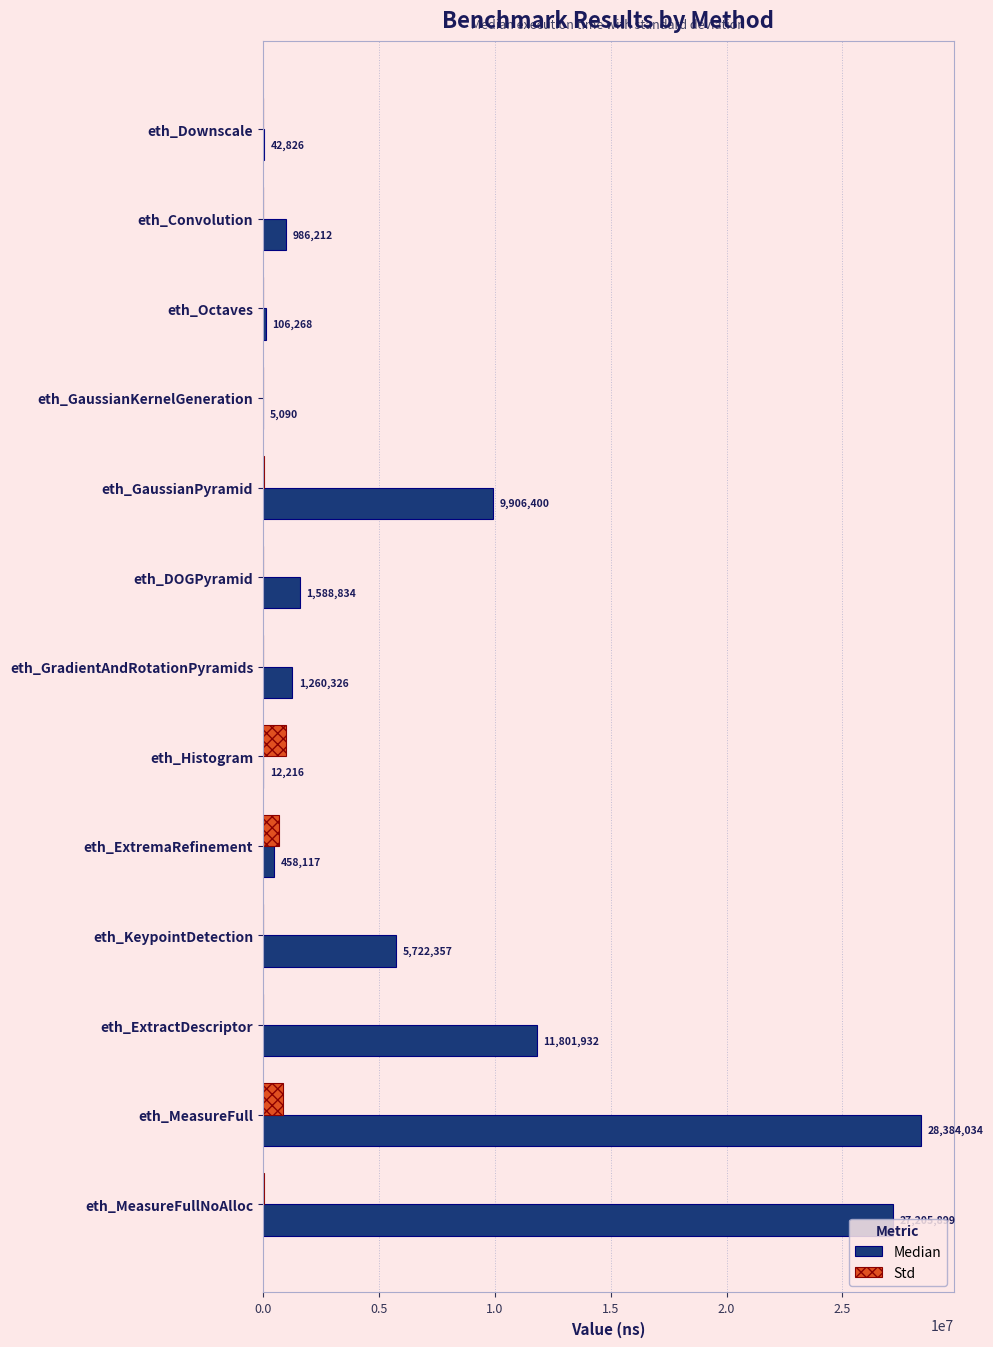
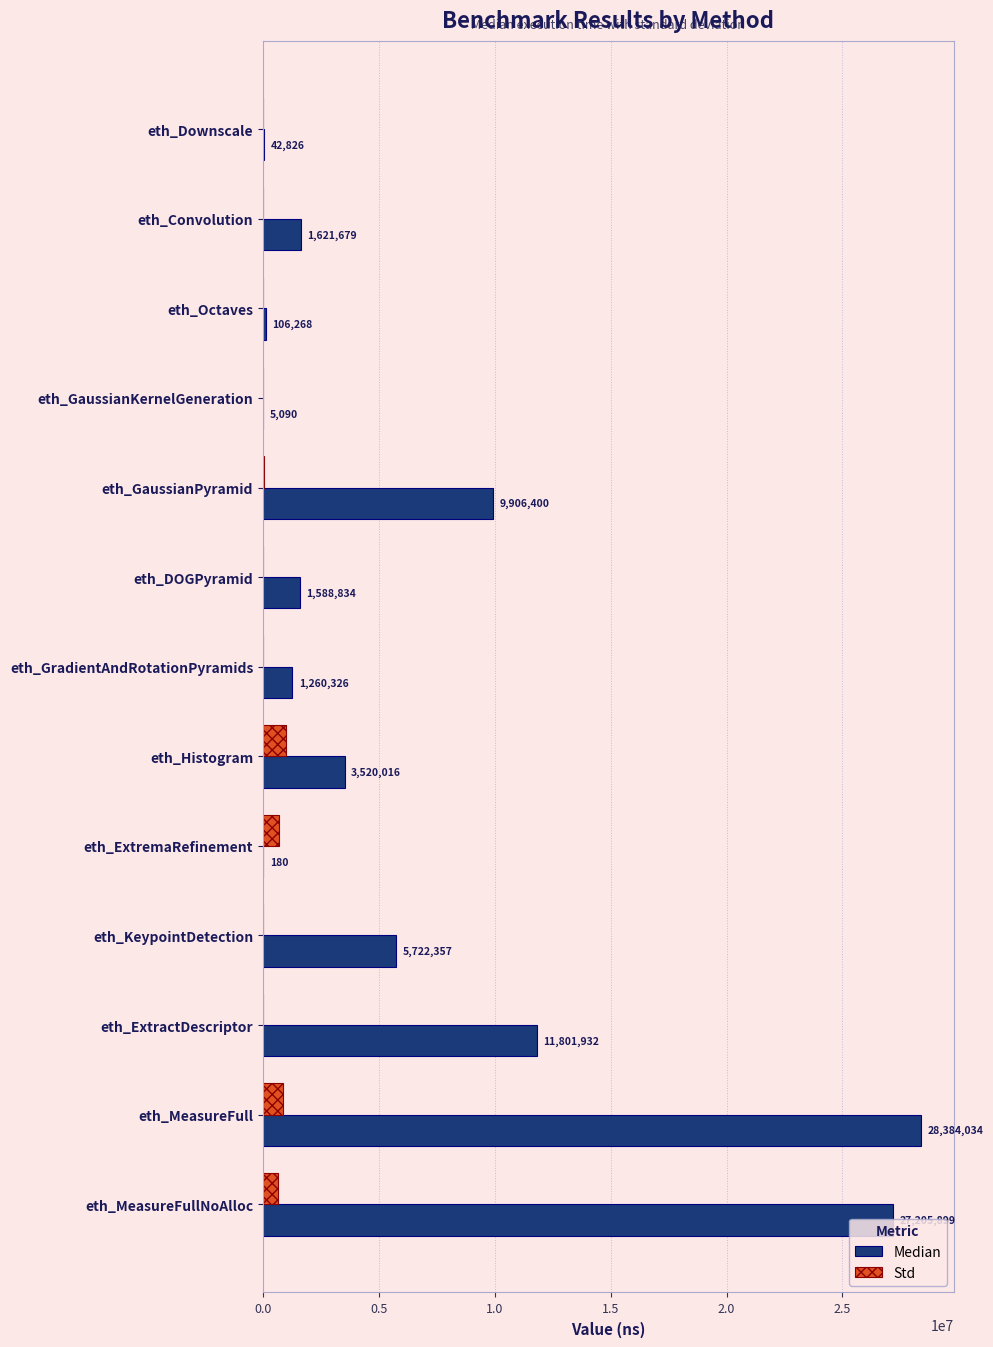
  {
    "Median": {
      "eth_Downscale": "42,826",
-     "eth_Convolution": "986,212",
+     "eth_Convolution": "1,621,679",
      "eth_Octaves": "106,268",
      "eth_GaussianKernelGeneration": "5,090",
      "eth_GaussianPyramid": "9,906,400",
      "eth_DOGPyramid": "1,588,834",
      "eth_GradientAndRotationPyramids": "1,260,326",
-     "eth_Histogram": "12,216",
-     "eth_ExtremaRefinement": "458,117",
+     "eth_Histogram": "3,520,016",
+     "eth_ExtremaRefinement": "180",
      "eth_KeypointDetection": "5,722,357",
      "eth_ExtractDescriptor": "11,801,932",
      "eth_MeasureFull": "28,384,034"
    },
    "Std": {
      "eth_Histogram": "1000000",
      "eth_ExtremaRefinement": "700000",
      "eth_MeasureFull": "800000",
-     "eth_MeasureFullNoAlloc": "0"
+     "eth_MeasureFullNoAlloc": "600000"
    }
  }
